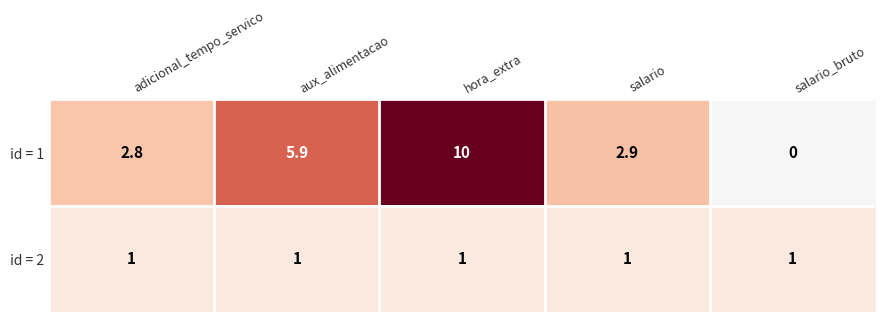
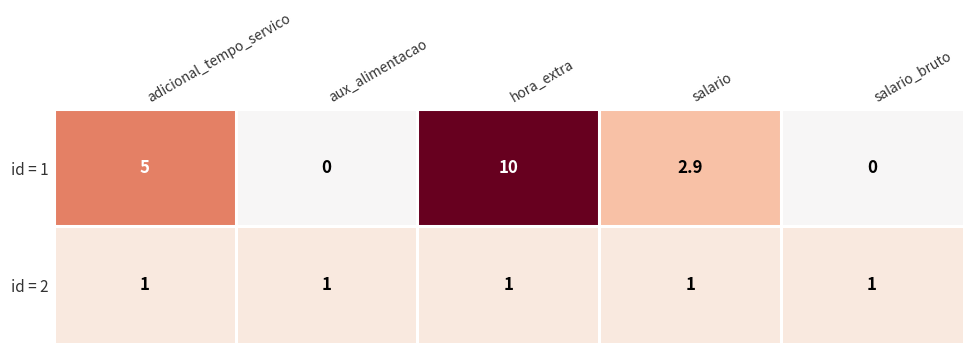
  {
    "id = 1": {
-     "adicional_tempo_servico": 2.8,
-     "aux_alimentacao": 5.9,
+     "adicional_tempo_servico": 5,
+     "aux_alimentacao": 0,
      "hora_extra": 10,
      "salario": 2.9,
      "salario_bruto": 0
    },
    "id = 2": {
      "adicional_tempo_servico": 1,
      "aux_alimentacao": 1,
      "hora_extra": 1,
      "salario": 1,
      "salario_bruto": 1
    }
  }
